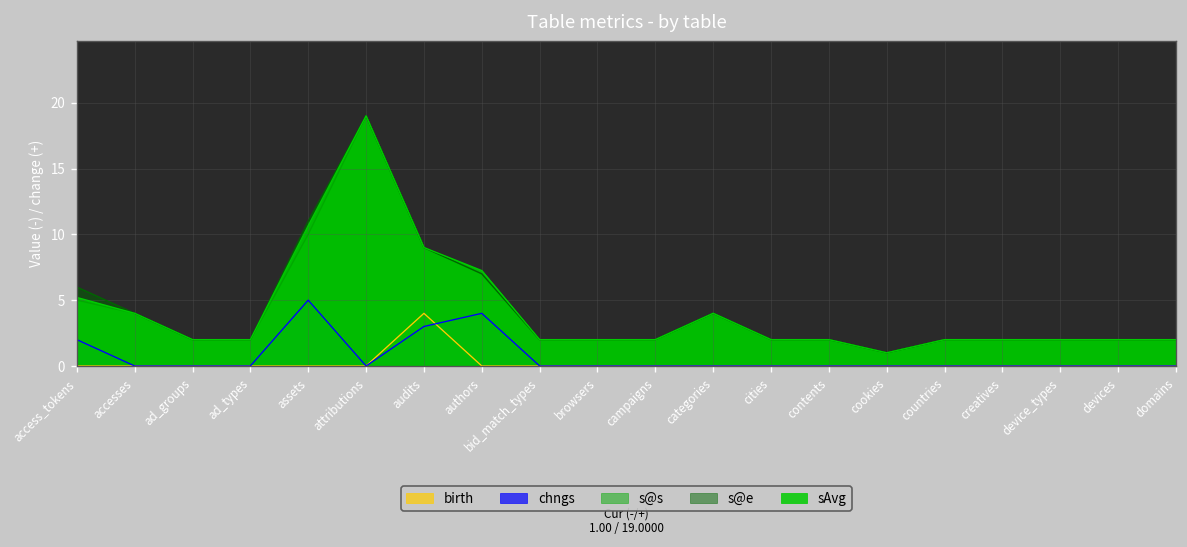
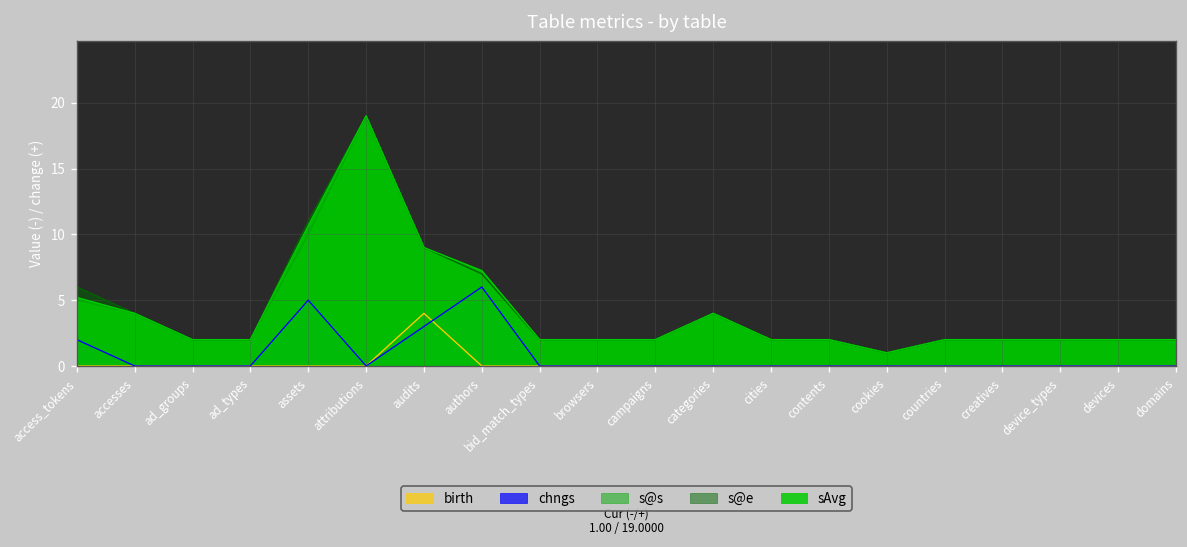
  {
    "birth": {
      "access_tokens": 0,
      "assets": 0,
      "audits": 4,
      "authors": 0
    },
    "chngs": {
      "access_tokens": 2,
      "assets": 5,
      "audits": 3,
-     "authors": 4
+     "authors": 6
    }
  }
